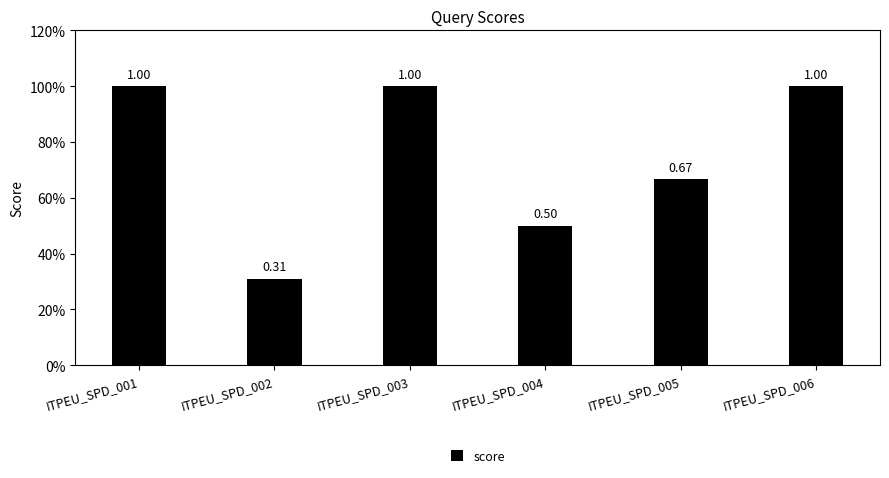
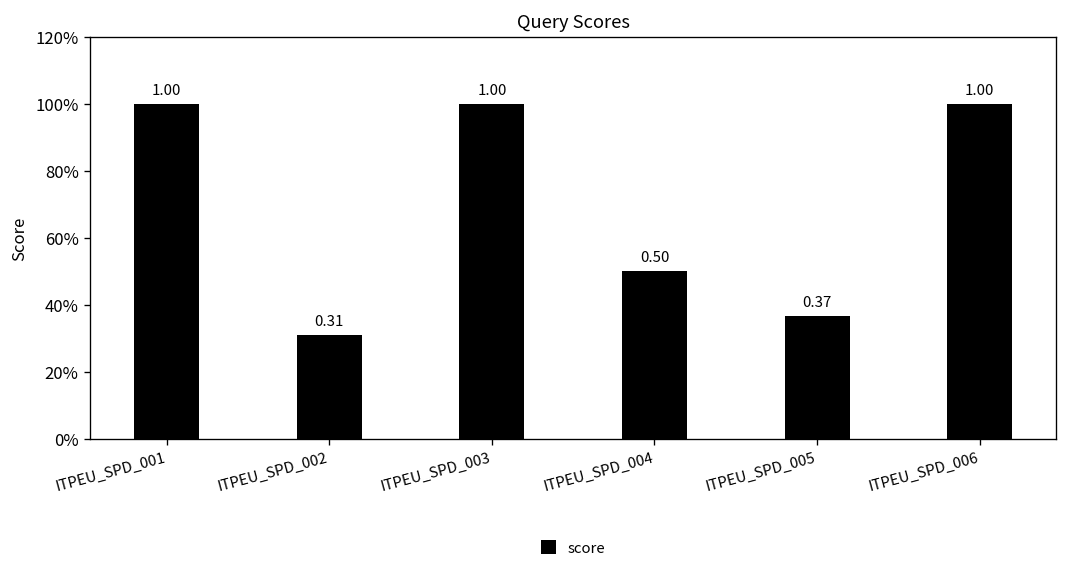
  {
    "ITPEU_SPD_001": 1.00,
    "ITPEU_SPD_002": 0.31,
    "ITPEU_SPD_003": 1.00,
    "ITPEU_SPD_004": 0.50,
-   "ITPEU_SPD_005": 0.67,
+   "ITPEU_SPD_005": 0.37,
    "ITPEU_SPD_006": 1.00
  }
